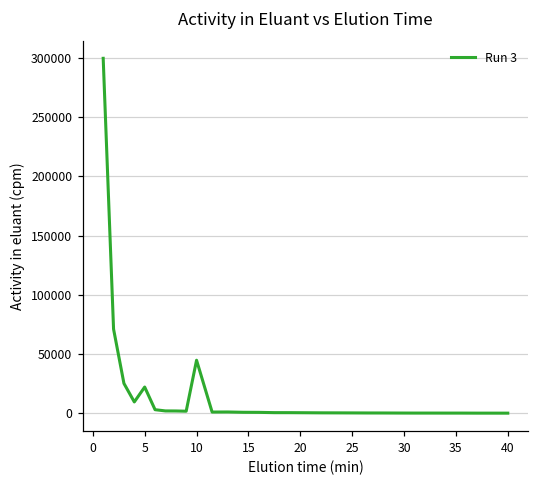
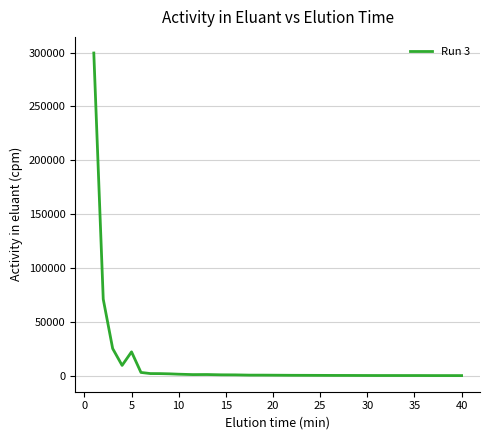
  {
    "5": 22000,
-   "10": 45000,
+   "10": 2000,
    "25": 0,
    "40": 0
  }
